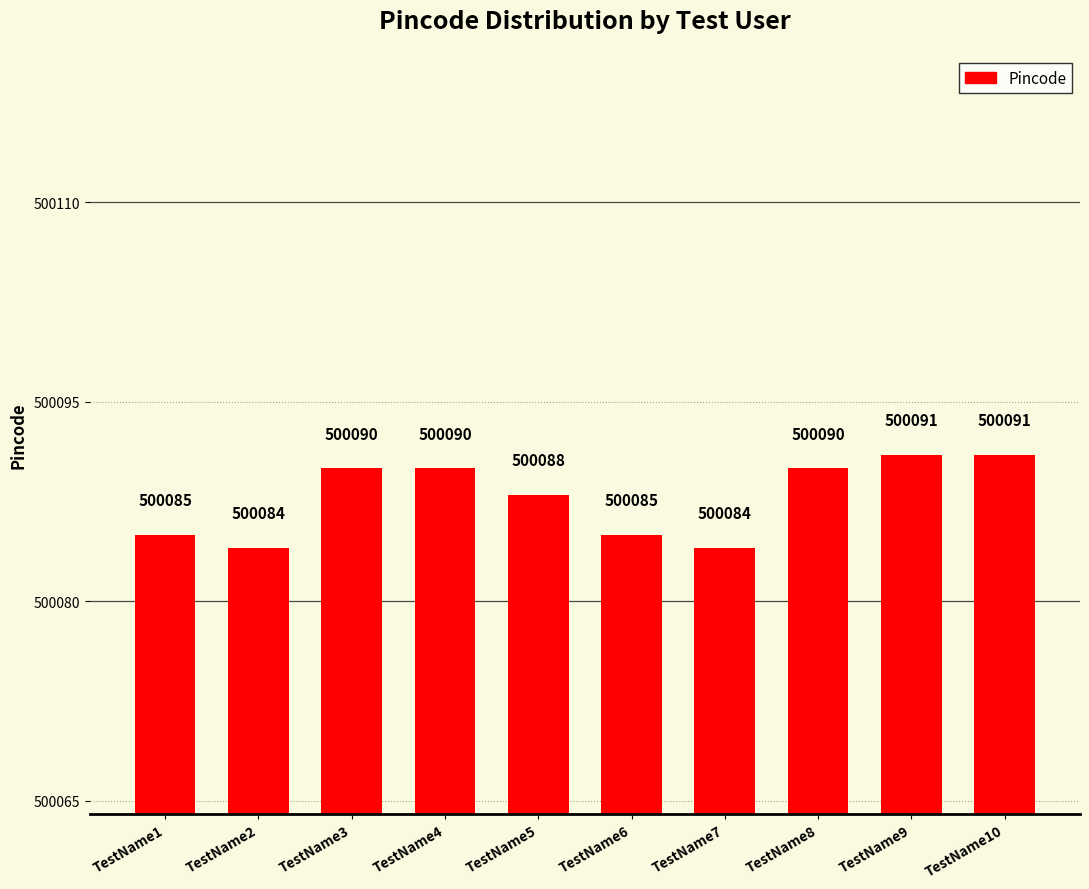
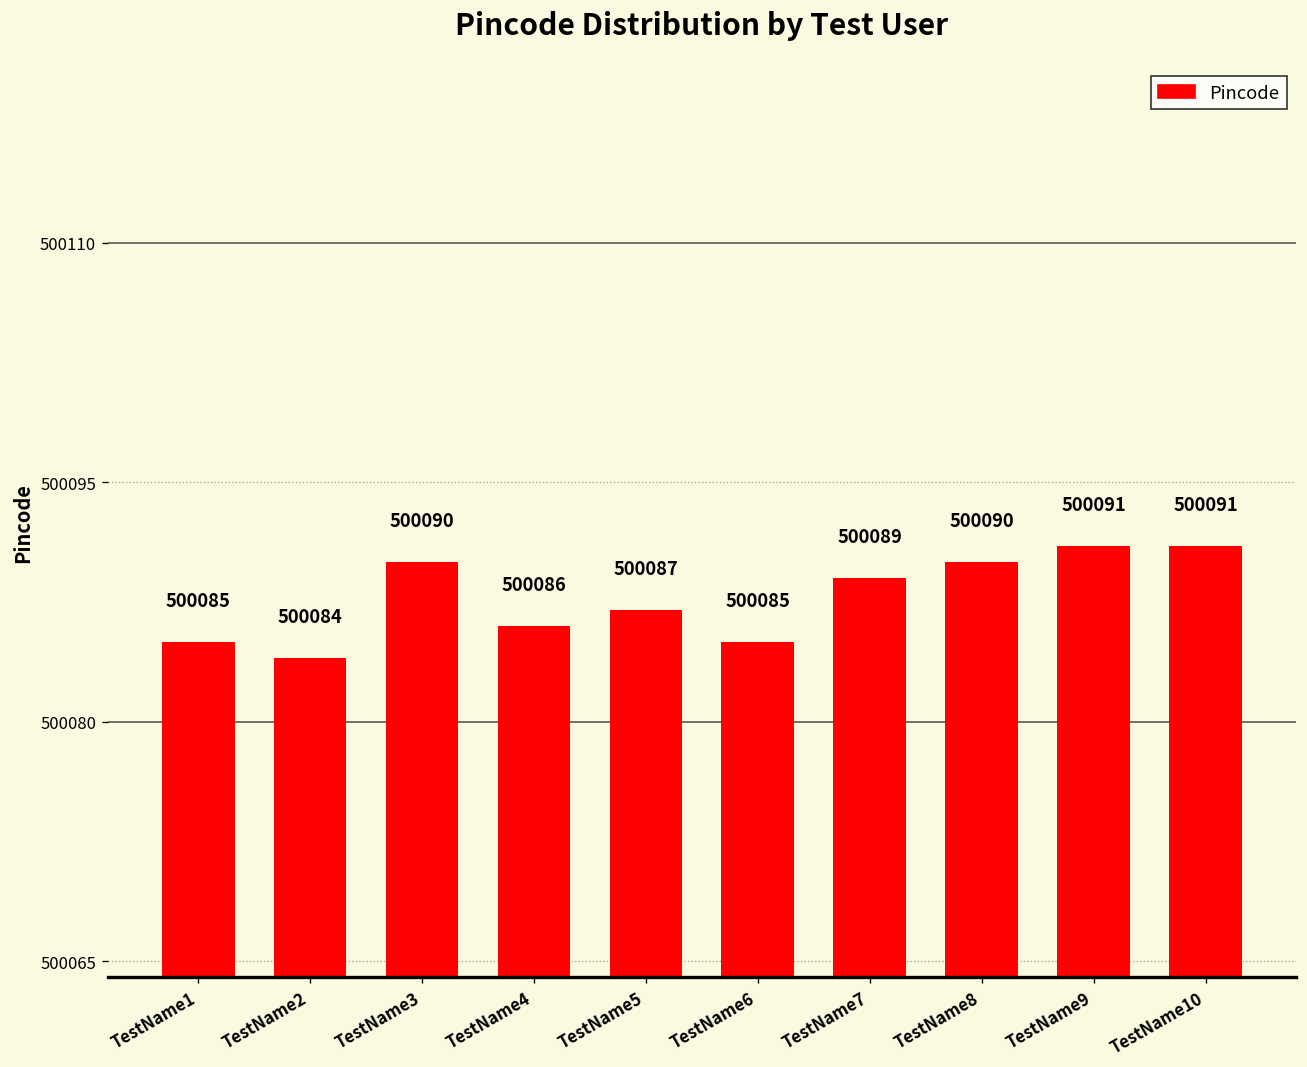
  {
-   "TestName4": 500090,
-   "TestName5": 500088,
-   "TestName7": 500084
+   "TestName4": 500086,
+   "TestName5": 500087,
+   "TestName7": 500089
  }
